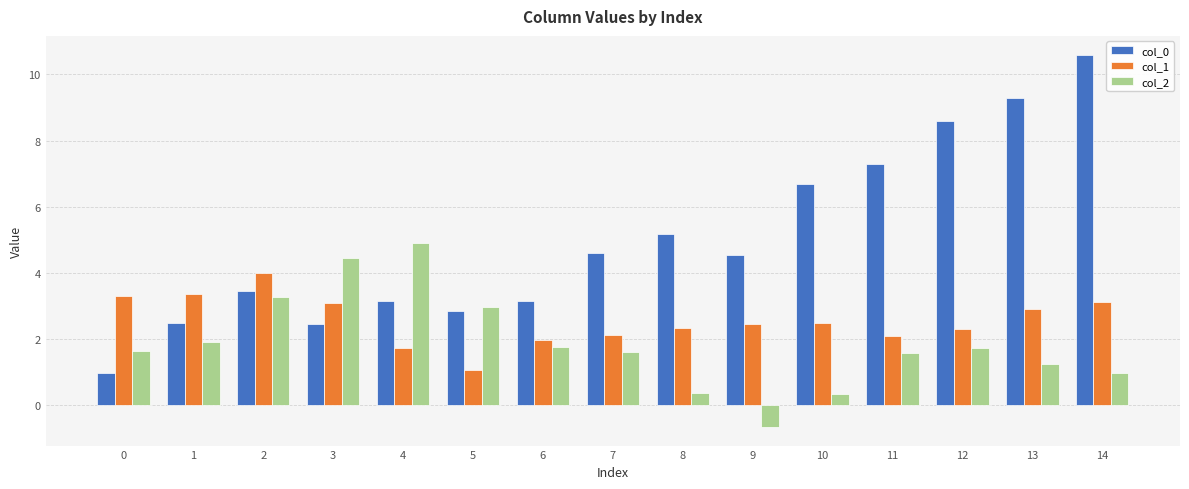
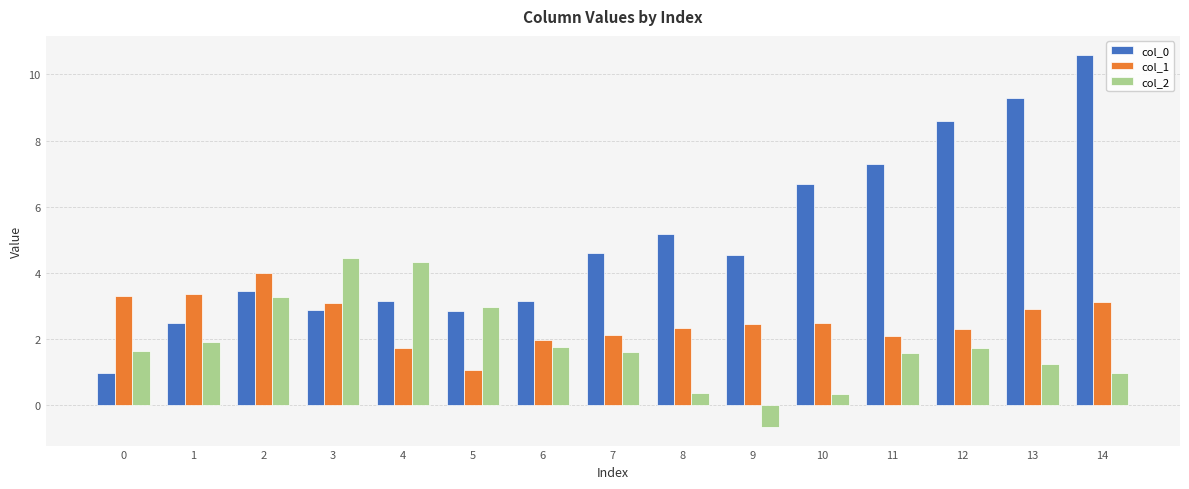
  {
    "col_0": {
      "0": 1.0,
      "1": 2.5,
      "2": 3.5,
-     "3": 2.5,
+     "3": 2.9,
      "4": 3.2,
      "5": 2.9,
      "6": 3.2,
      "7": 4.6,
      "8": 5.2,
      "9": 4.5,
      "10": 6.7,
      "11": 7.3,
      "12": 8.6,
      "13": 9.3,
      "14": 10.6
    },
    "col_1": {
      "0": 3.3,
      "1": 3.4,
      "2": 4.0,
      "3": 3.1,
      "4": 1.7,
      "5": 1.1,
      "6": 2.0,
      "7": 2.1,
      "8": 2.3,
      "9": 2.5,
      "10": 2.5,
      "11": 2.1,
      "12": 2.3,
      "13": 2.9,
      "14": 3.1
    },
    "col_2": {
      "0": 1.6,
      "1": 1.9,
      "2": 3.3,
      "3": 4.5,
-     "4": 4.9,
+     "4": 4.3,
      "5": 3.0,
      "6": 1.8,
      "7": 1.6,
      "8": 0.4,
      "9": -0.6,
      "10": 0.3,
      "11": 1.6,
      "12": 1.7,
      "13": 1.3,
      "14": 1.0
    }
  }
